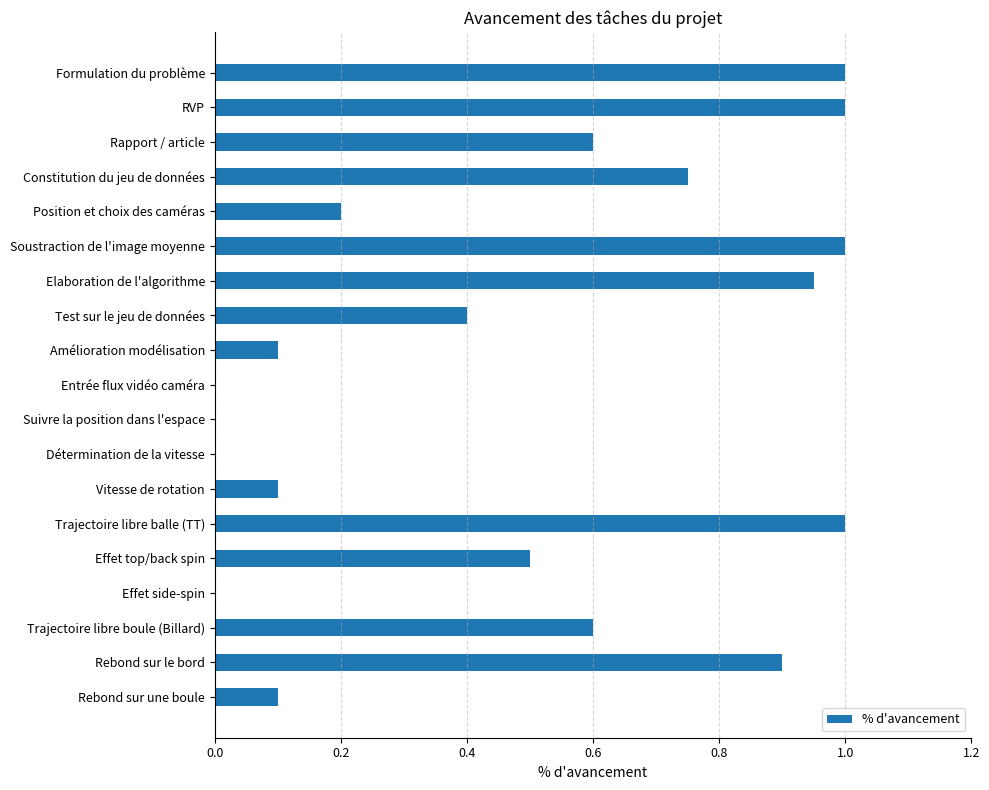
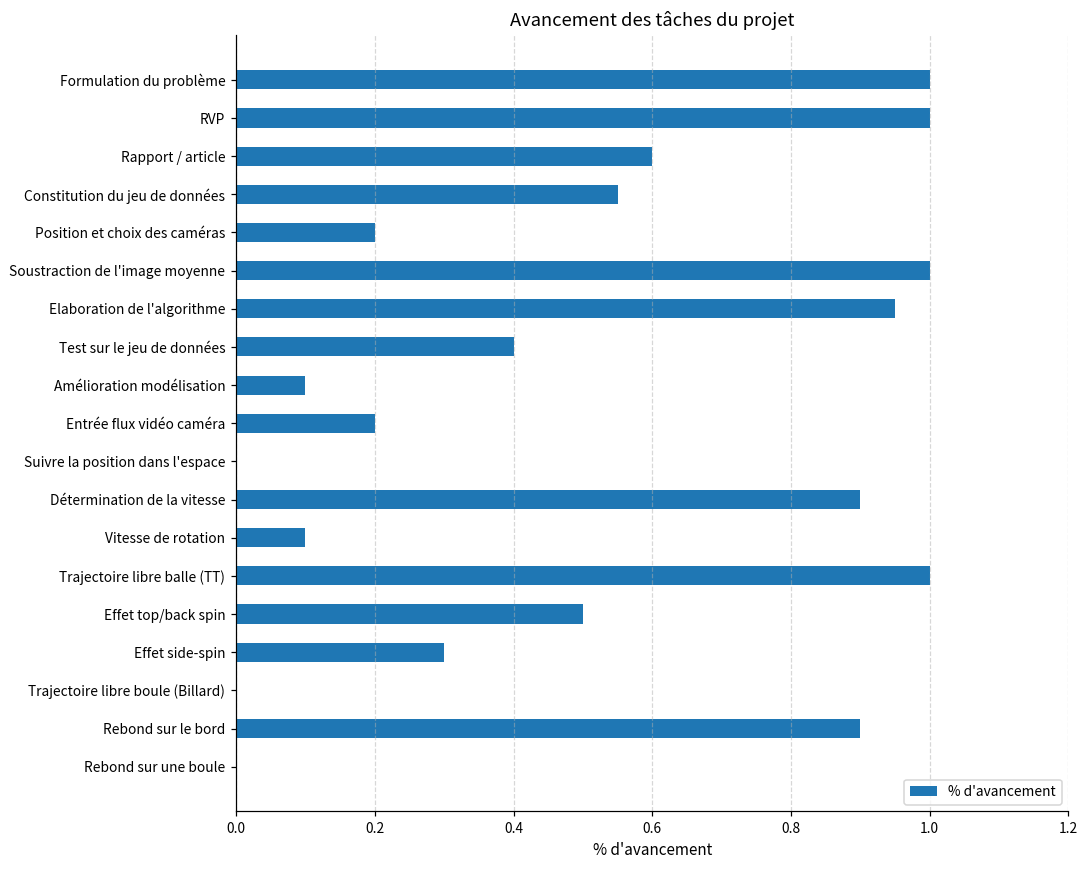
  {
    "Formulation du problème": 1.00,
    "RVP": 1.00,
    "Rapport / article": 0.60,
-   "Constitution du jeu de données": 0.75,
+   "Constitution du jeu de données": 0.55,
    "Position et choix des caméras": 0.20,
    "Soustraction de l'image moyenne": 1.00,
    "Elaboration de l'algorithme": 0.95,
    "Test sur le jeu de données": 0.40,
    "Amélioration modélisation": 0.10,
-   "Entrée flux vidéo caméra": 0.0,
+   "Entrée flux vidéo caméra": 0.2,
    "Suivre la position dans l'espace": 0.00,
-   "Détermination de la vitesse": 0.0,
+   "Détermination de la vitesse": 0.9,
    "Vitesse de rotation": 0.10,
    "Trajectoire libre balle (TT)": 1.00,
    "Effet top/back spin": 0.50,
-   "Effet side-spin": 0.0,
-   "Trajectoire libre boule (Billard)": 0.6,
+   "Effet side-spin": 0.3,
+   "Trajectoire libre boule (Billard)": 0.0,
    "Rebond sur le bord": 0.90,
-   "Rebond sur une boule": 0.1
+   "Rebond sur une boule": 0.0
  }
